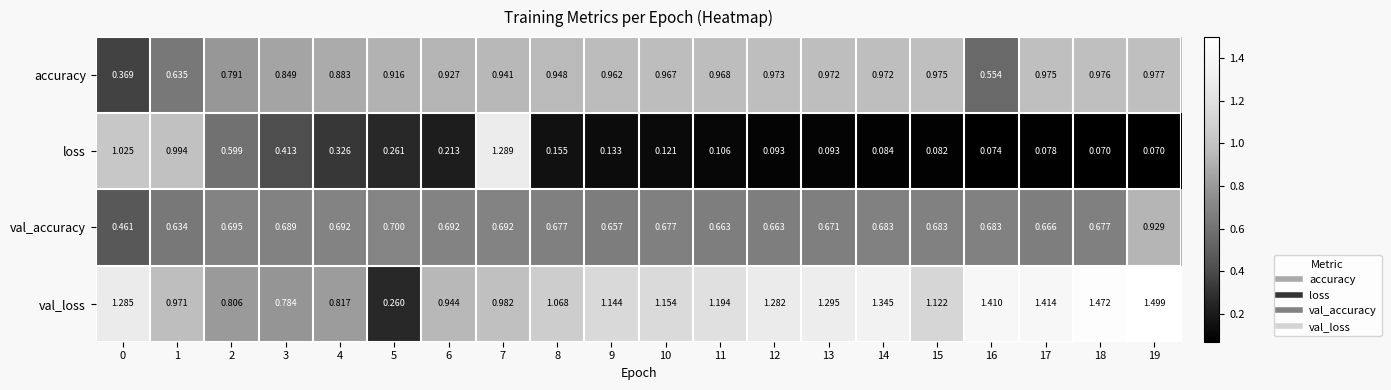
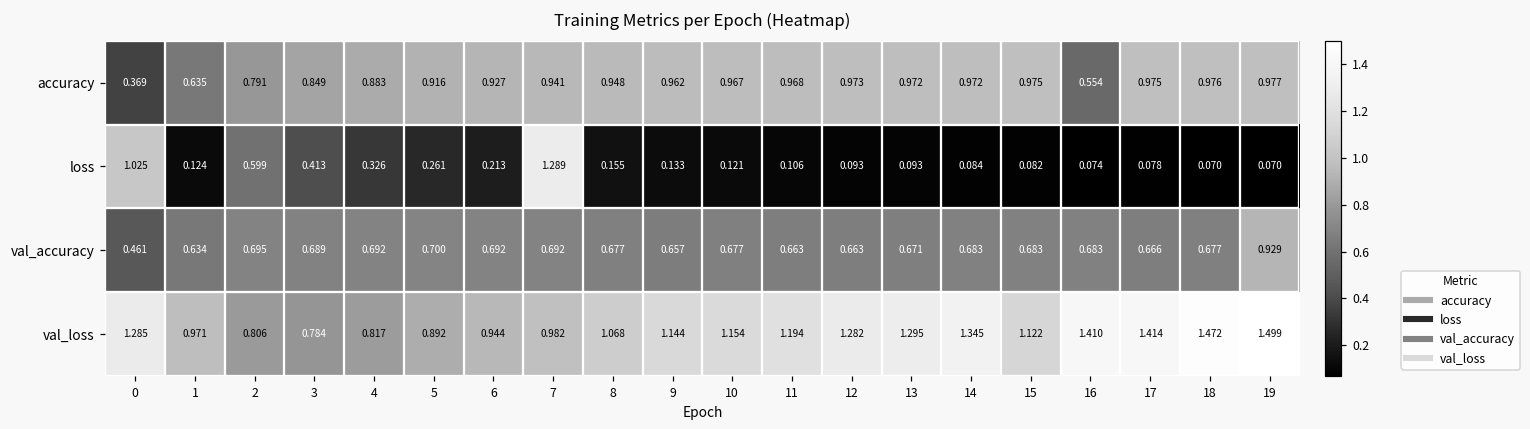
  {
    "accuracy": {
      "0": 0.369,
      "1": 0.635,
      "2": 0.791,
      "3": 0.849,
      "4": 0.883,
      "5": 0.916,
      "6": 0.927,
      "7": 0.941,
      "8": 0.948,
      "9": 0.962,
      "10": 0.967,
      "11": 0.968,
      "12": 0.973,
      "13": 0.972,
      "14": 0.972,
      "15": 0.975,
      "16": 0.554,
      "17": 0.975,
      "18": 0.976,
      "19": 0.977
    },
    "loss": {
      "0": 1.025,
-     "1": 0.994,
+     "1": 0.124,
      "2": 0.599,
      "3": 0.413,
      "4": 0.326,
      "5": 0.261,
      "6": 0.213,
      "7": 1.289,
      "8": 0.155,
      "9": 0.133,
      "10": 0.121,
      "11": 0.106,
      "12": 0.093,
      "13": 0.093,
      "14": 0.084,
      "15": 0.082,
      "16": 0.074,
      "17": 0.078,
      "18": 0.070,
      "19": 0.070
    },
    "val_accuracy": {
      "0": 0.461,
      "1": 0.634,
      "2": 0.695,
      "3": 0.689,
      "4": 0.692,
      "5": 0.700,
      "6": 0.692,
      "7": 0.692,
      "8": 0.677,
      "9": 0.657,
      "10": 0.677,
      "11": 0.663,
      "12": 0.663,
      "13": 0.671,
      "14": 0.683,
      "15": 0.683,
      "16": 0.683,
      "17": 0.666,
      "18": 0.677,
      "19": 0.929
    },
    "val_loss": {
      "0": 1.285,
      "1": 0.971,
      "2": 0.806,
      "3": 0.784,
      "4": 0.817,
-     "5": 0.260,
+     "5": 0.892,
      "6": 0.944,
      "7": 0.982,
      "8": 1.068,
      "9": 1.144,
      "10": 1.154,
      "11": 1.194,
      "12": 1.282,
      "13": 1.295,
      "14": 1.345,
      "15": 1.122,
      "16": 1.410,
      "17": 1.414,
      "18": 1.472,
      "19": 1.499
    }
  }
